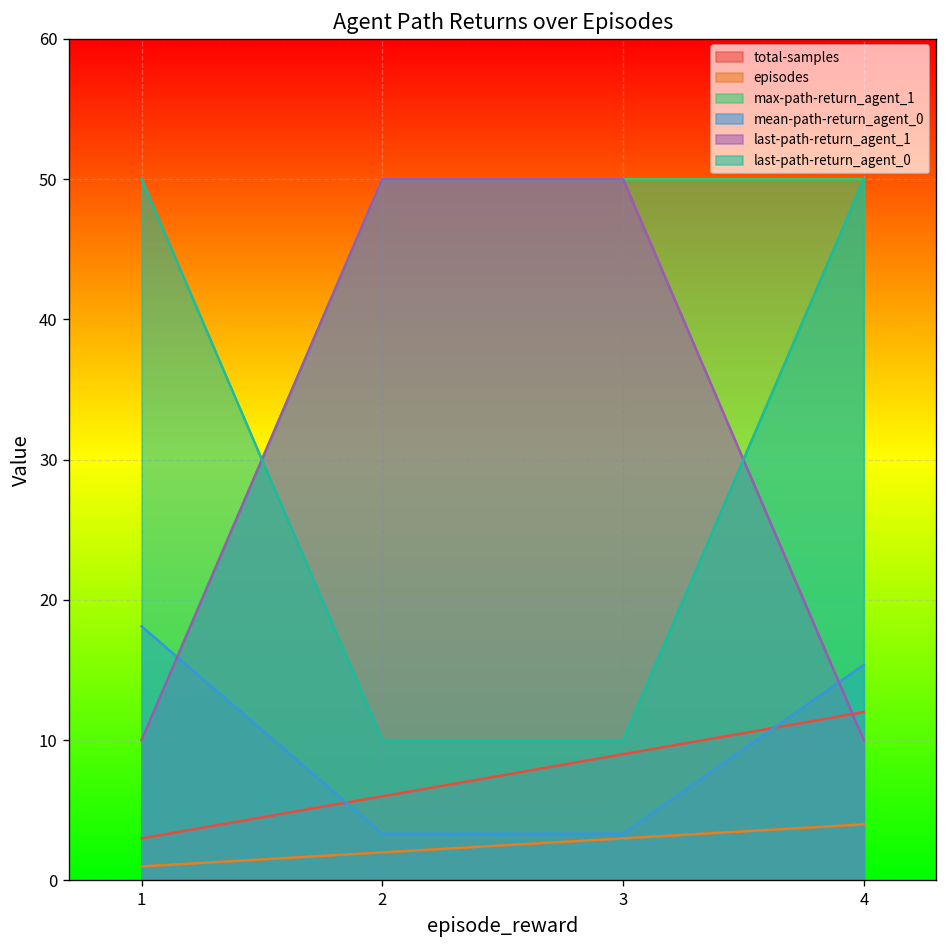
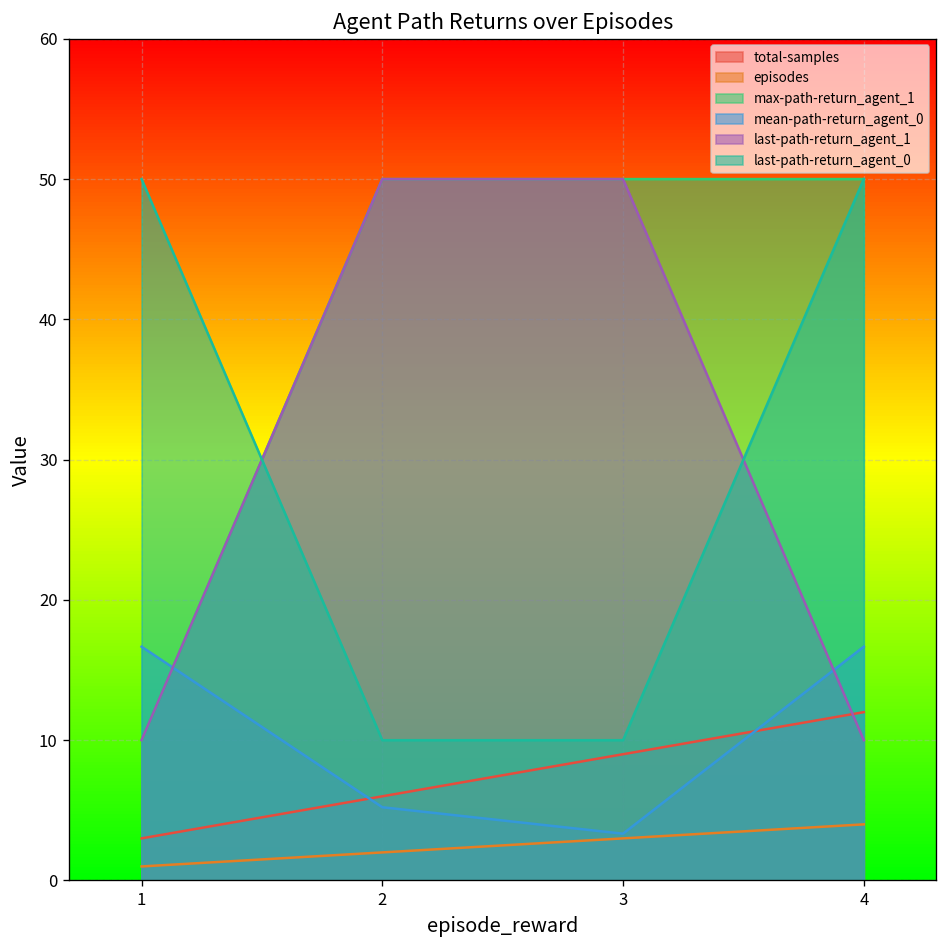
  {
    "mean-path-return_agent_0": {
-     "1": 18.1,
-     "2": 3.3,
+     "1": 16.7,
+     "2": 5.2,
      "3": 3.3,
-     "4": 15.4
+     "4": 16.7
    },
    "last-path-return_agent_1": {
      "4": 10.0
    }
  }
